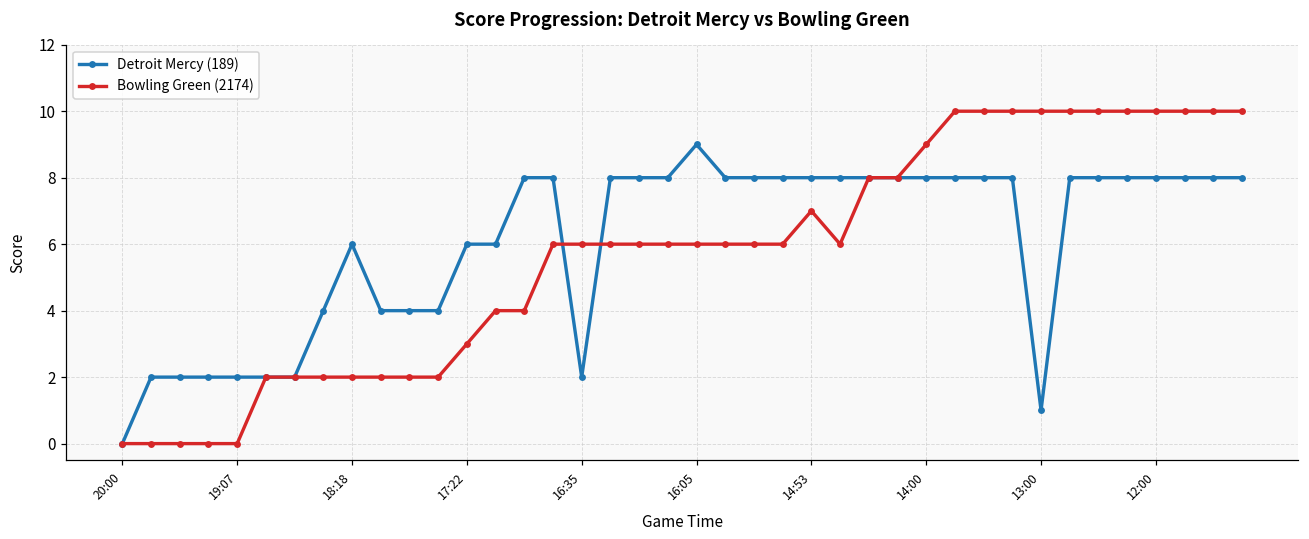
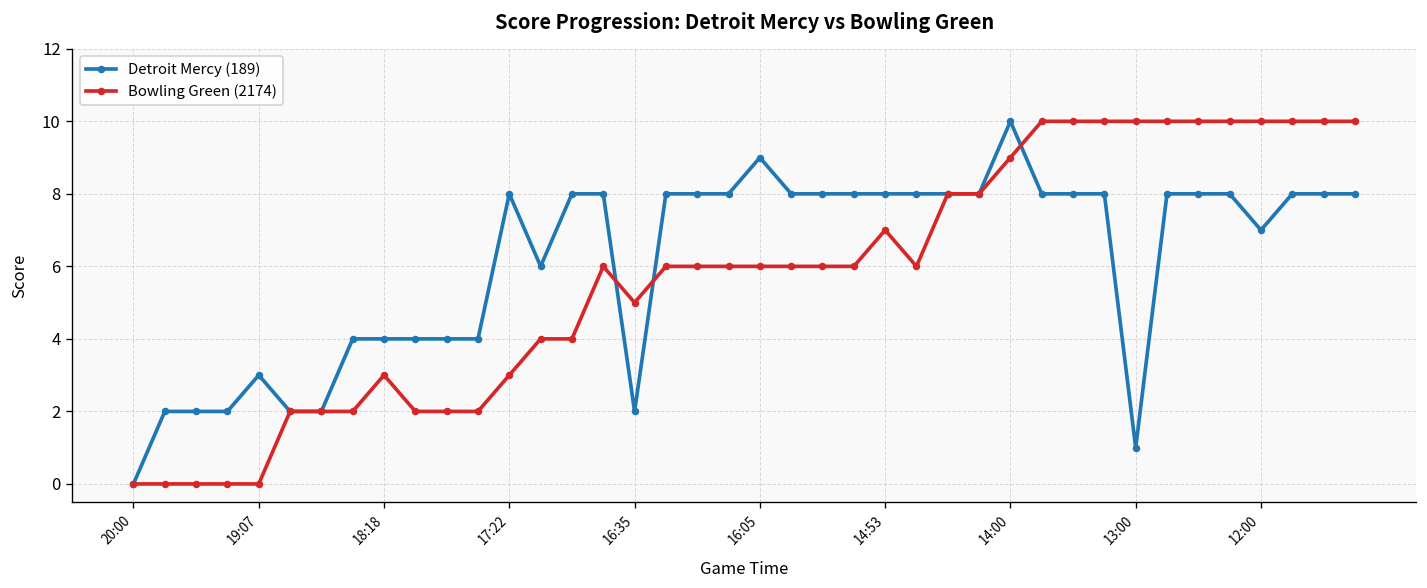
  {
    "Detroit Mercy (189)": {
-     "19:07": 2,
-     "18:18": 6,
-     "17:22": 6,
+     "19:07": 3,
+     "18:18": 4,
+     "17:22": 8,
      "16:35": 2,
      "16:05": 9,
      "14:53": 8,
-     "14:00": 8,
+     "14:00": 10,
      "13:00": 1,
-     "12:00": 8
+     "12:00": 7
    },
    "Bowling Green (2174)": {
      "19:07": 0,
-     "18:18": 2,
+     "18:18": 3,
      "17:22": 3,
-     "16:35": 6,
+     "16:35": 5,
      "16:05": 6,
      "14:53": 7,
      "14:00": 9,
      "13:00": 10,
      "12:00": 10
    }
  }
